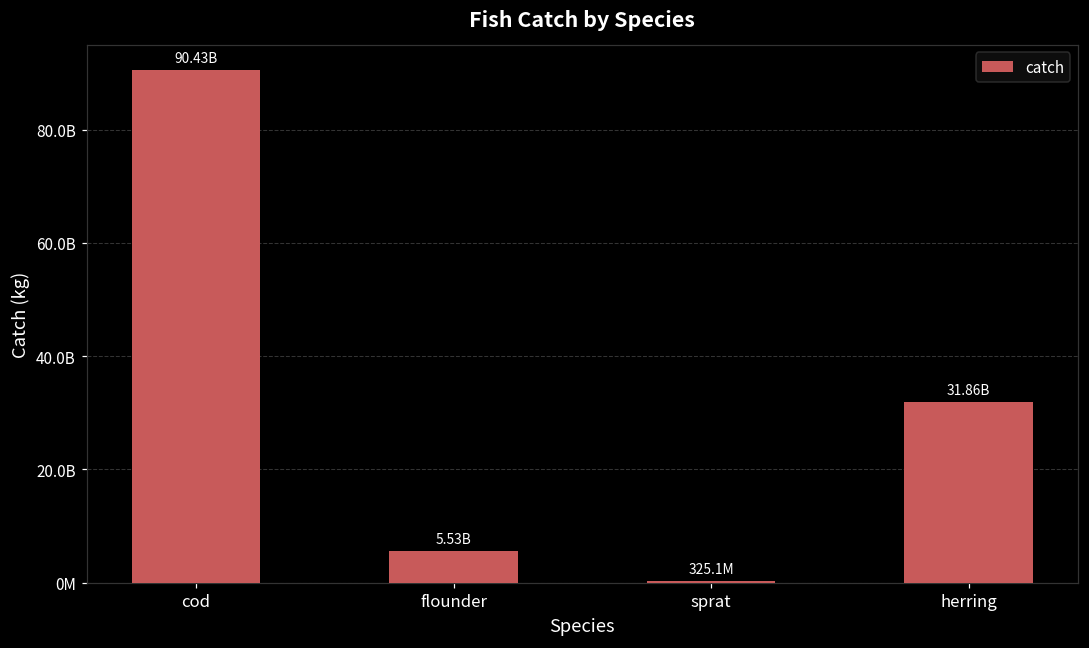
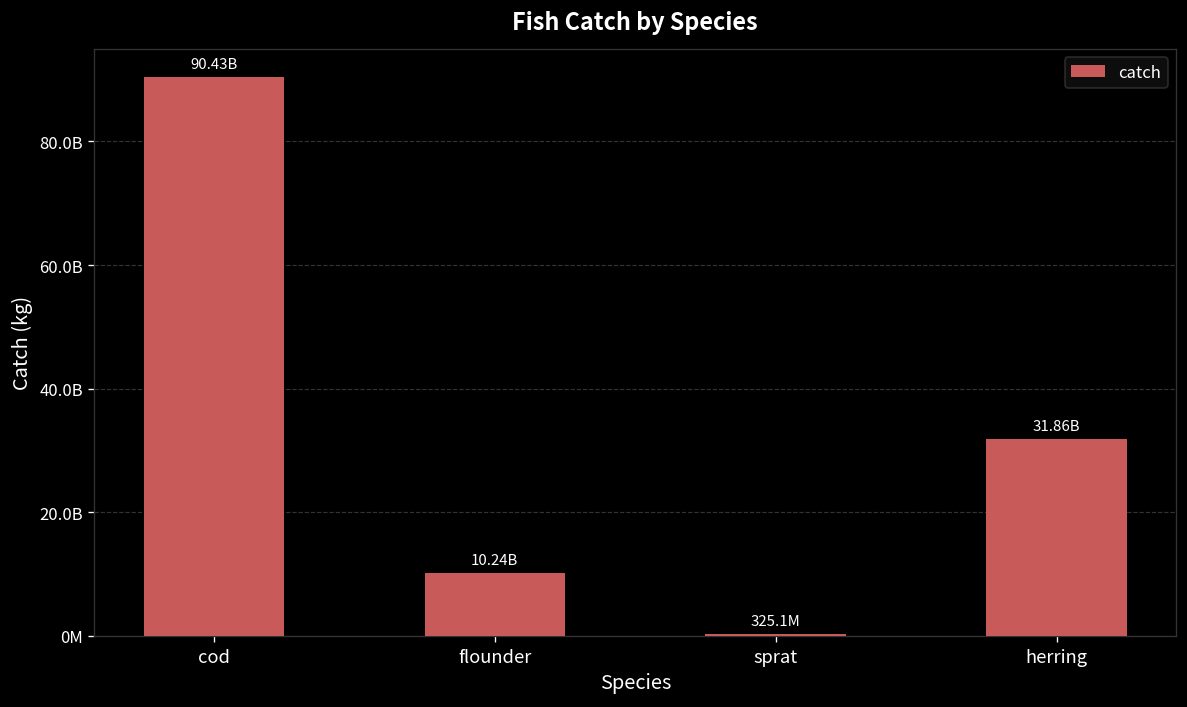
  {
    "cod": "90.43B",
-   "flounder": "5.53B",
+   "flounder": "10.24B",
    "sprat": "325.1M",
    "herring": "31.86B"
  }
